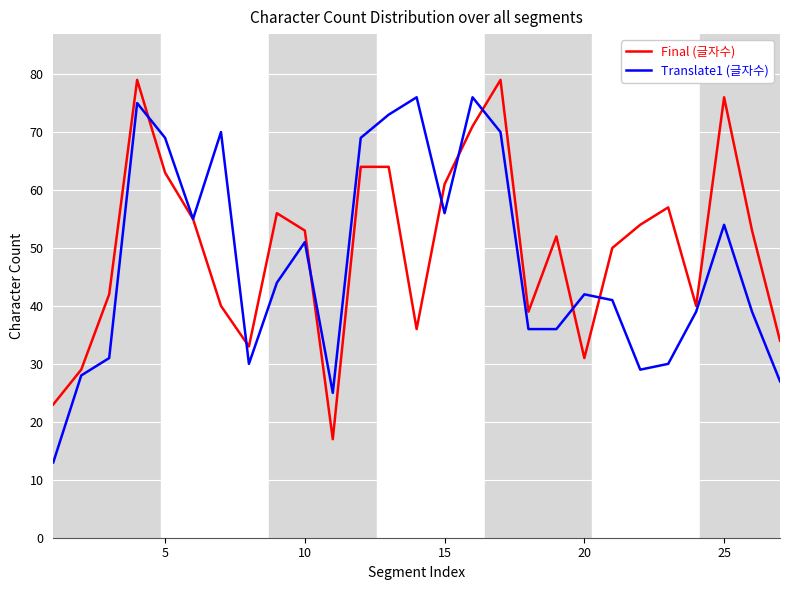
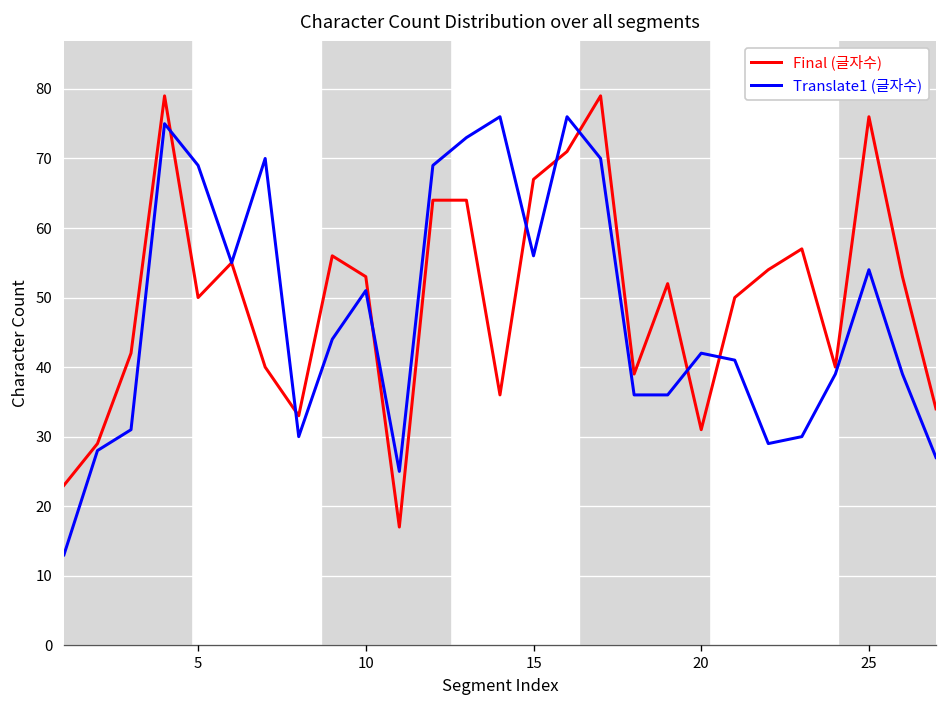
  {
    "Final (글자수)": {
-     "5": 63,
+     "5": 50,
      "10": 53,
-     "15": 61,
+     "15": 67,
      "20": 31,
      "25": 76
    },
    "Translate1 (글자수)": {
      "5": 69,
      "10": 51,
      "15": 56,
      "20": 42,
      "25": 54
    }
  }
